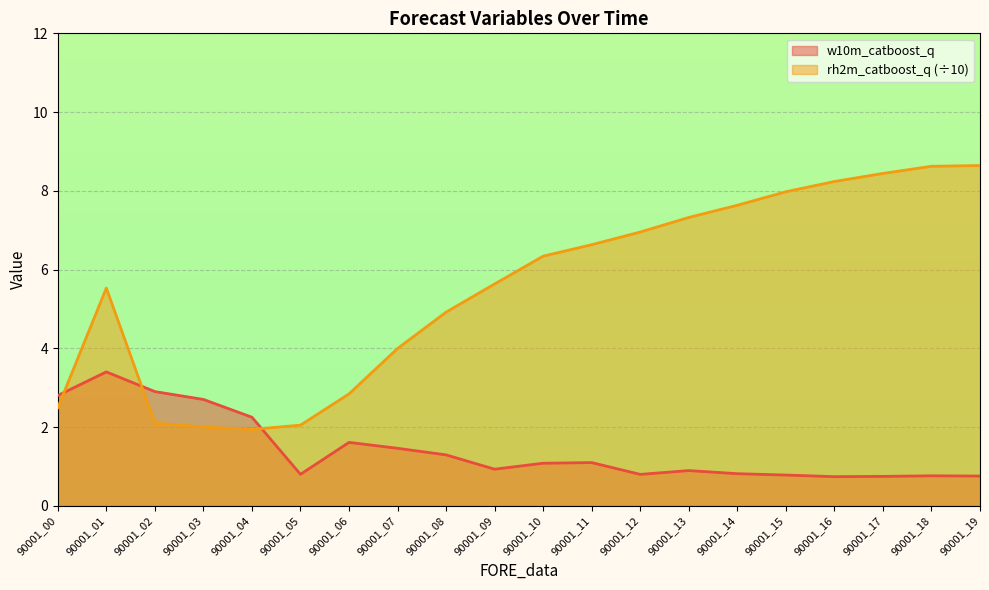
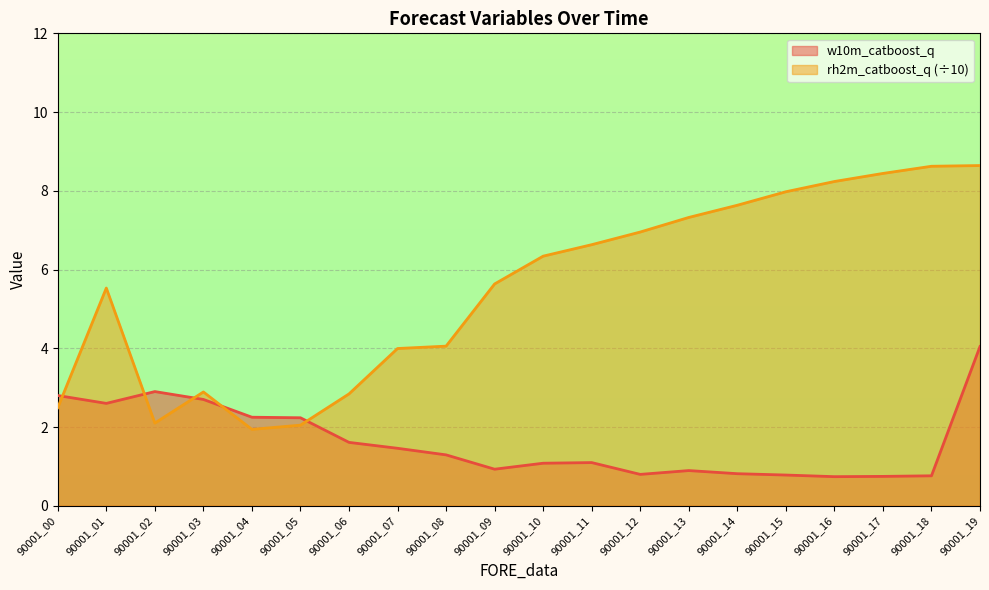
  {
    "w10m_catboost_q": {
      "90001_00": 2.8,
-     "90001_01": 3.4,
+     "90001_01": 2.6,
      "90001_02": 2.9,
      "90001_03": 2.7,
      "90001_04": 2.2,
-     "90001_05": 0.8,
+     "90001_05": 2.2,
      "90001_06": 1.6,
      "90001_07": 1.5,
      "90001_08": 1.3,
      "90001_09": 0.9,
      "90001_10": 1.1,
      "90001_11": 1.1,
      "90001_12": 0.8,
      "90001_13": 0.9,
      "90001_14": 0.8,
      "90001_15": 0.8,
      "90001_16": 0.7,
      "90001_17": 0.7,
      "90001_18": 0.8,
-     "90001_19": 0.8
+     "90001_19": 4.0
    },
    "rh2m_catboost_q (÷10)": {
      "90001_00": 2.5,
      "90001_01": 5.5,
      "90001_02": 2.1,
-     "90001_03": 2.0,
+     "90001_03": 2.9,
      "90001_04": 1.9,
      "90001_05": 2.0,
      "90001_06": 2.8,
      "90001_07": 4.0,
-     "90001_08": 4.9,
+     "90001_08": 4.1,
      "90001_09": 5.6,
      "90001_10": 6.3,
      "90001_11": 6.6,
      "90001_12": 7.0,
      "90001_13": 7.3,
      "90001_14": 7.6,
      "90001_15": 8.0,
      "90001_16": 8.2,
      "90001_17": 8.4,
      "90001_18": 8.6,
      "90001_19": 8.6
    }
  }
